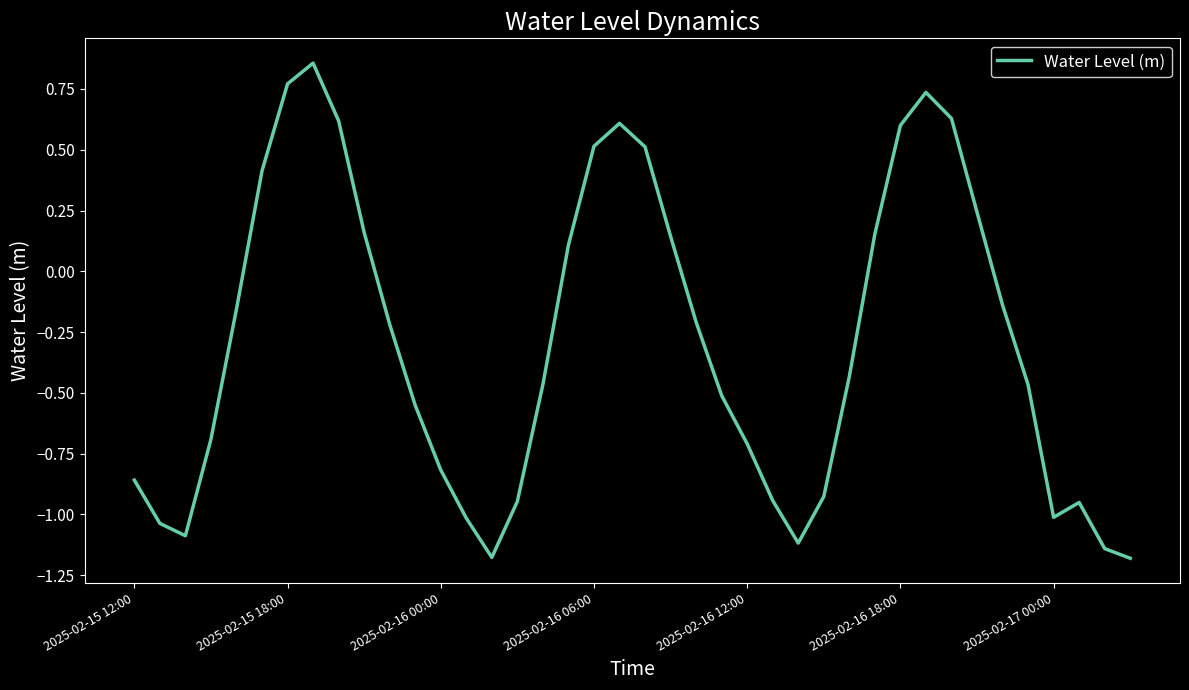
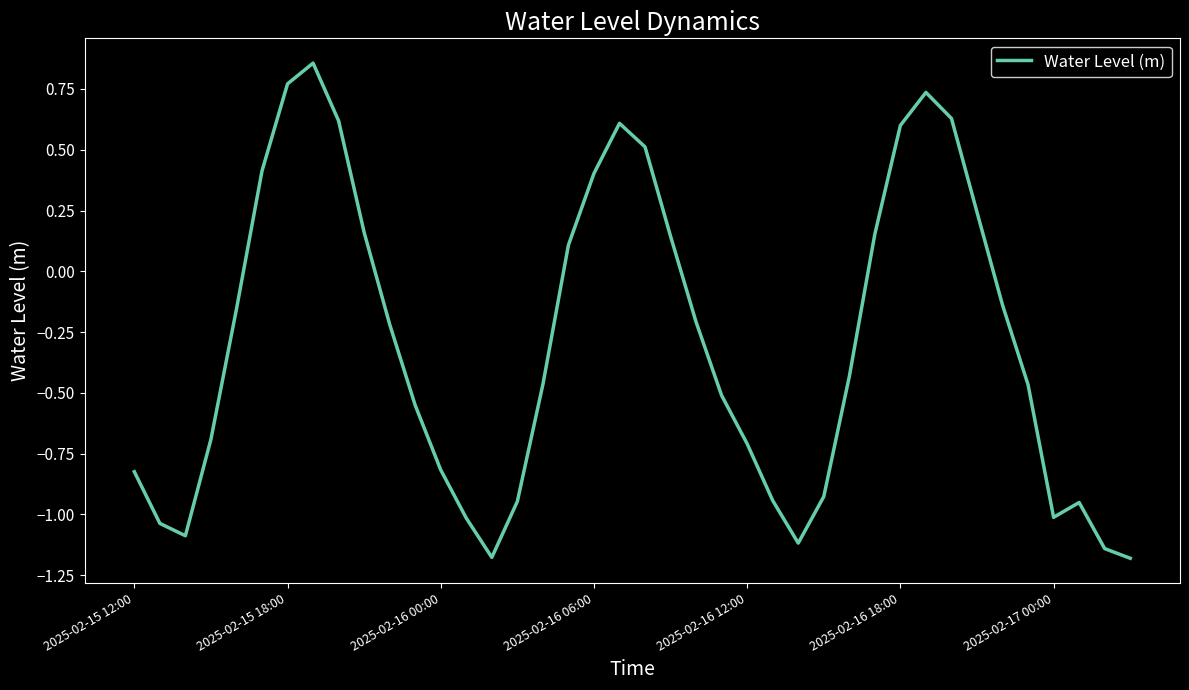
  {
-   "2025-02-15 12:00": -0.86,
+   "2025-02-15 12:00": -0.82,
    "2025-02-15 18:00": 0.77,
    "2025-02-16 00:00": -0.82,
-   "2025-02-16 06:00": 0.51,
+   "2025-02-16 06:00": 0.40,
    "2025-02-16 12:00": -0.71,
    "2025-02-16 18:00": 0.60,
    "2025-02-17 00:00": -1.01
  }
